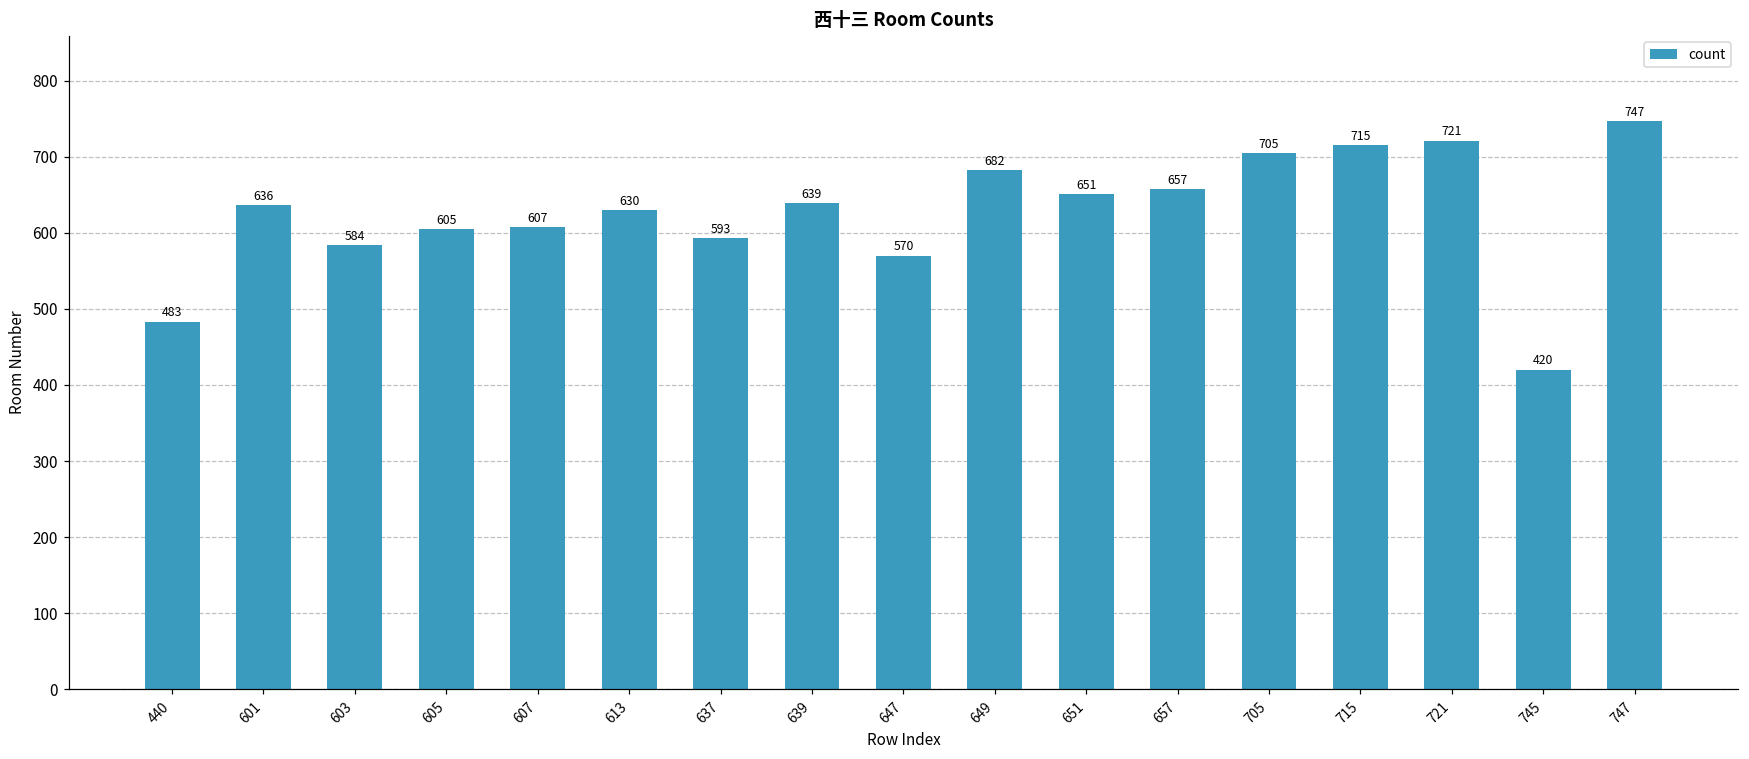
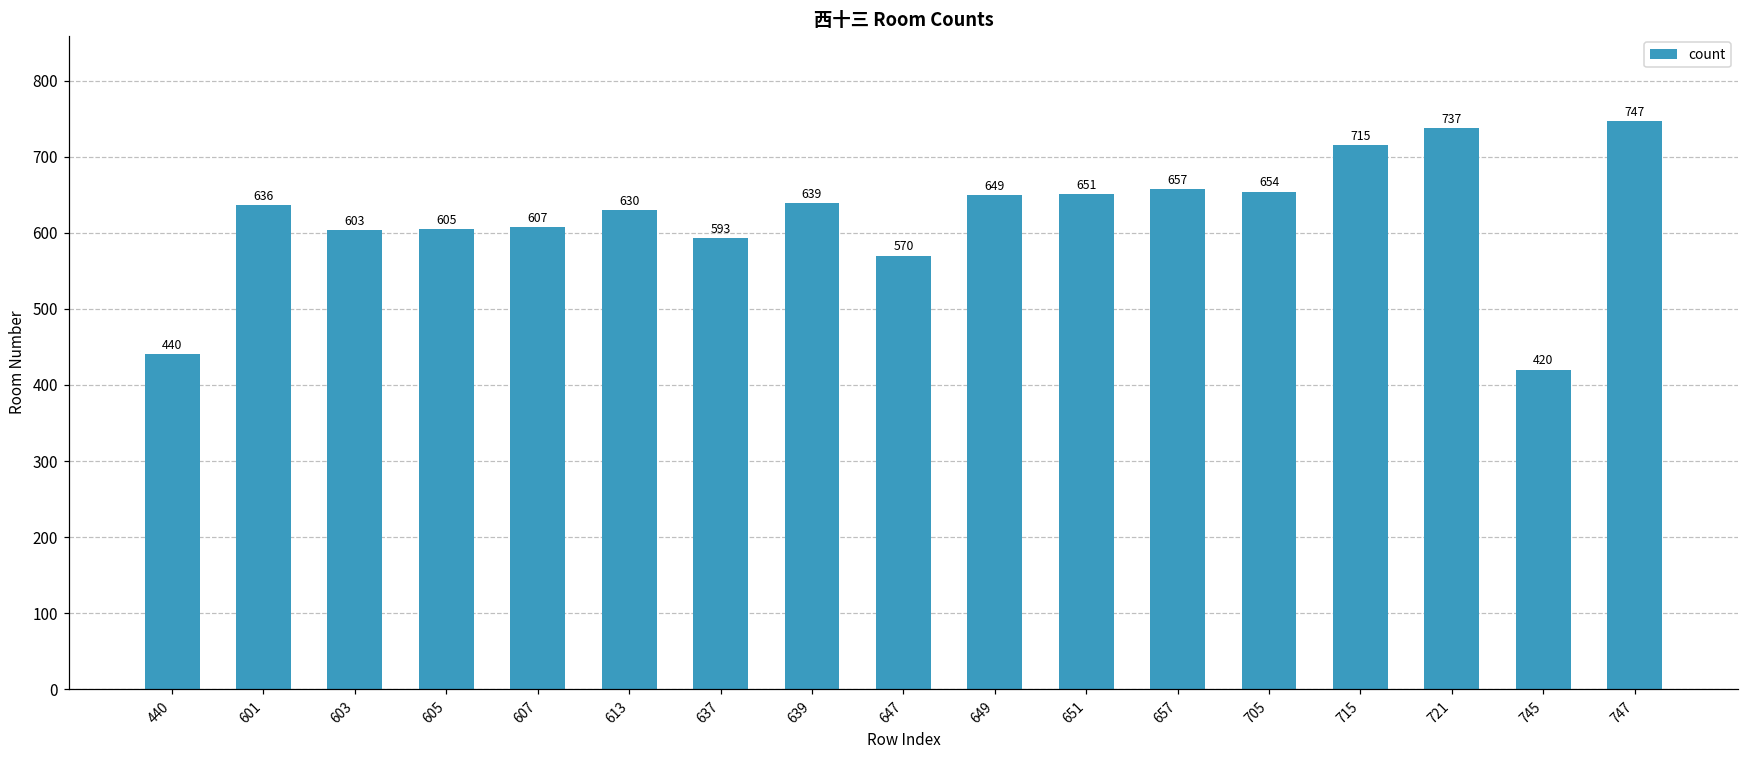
  {
-   "440": 483,
+   "440": 440,
    "601": 636,
-   "603": 584,
+   "603": 603,
    "605": 605,
    "607": 607,
    "613": 630,
    "637": 593,
    "639": 639,
    "647": 570,
-   "649": 682,
+   "649": 649,
    "651": 651,
    "657": 657,
-   "705": 705,
+   "705": 654,
    "715": 715,
-   "721": 721,
+   "721": 737,
    "745": 420,
    "747": 747
  }
